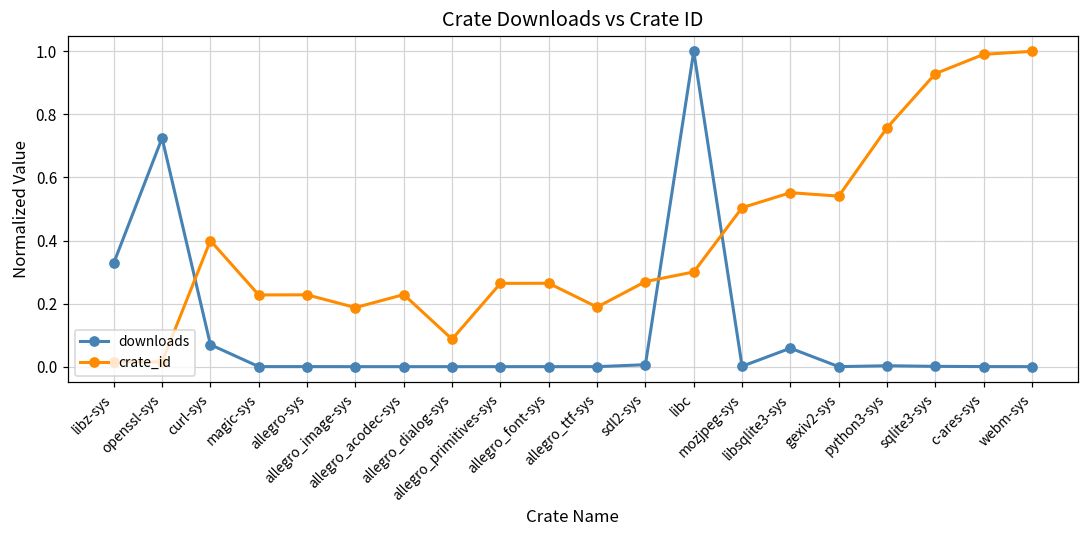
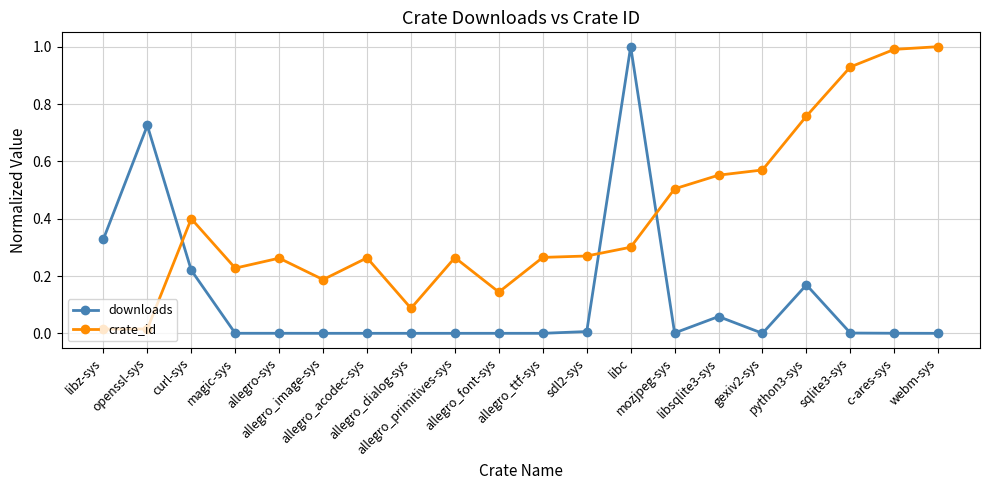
  {
    "downloads": {
      "libz-sys": 0.33,
      "openssl-sys": 0.73,
-     "curl-sys": 0.07,
+     "curl-sys": 0.22,
      "magic-sys": 0.00,
      "allegro-sys": 0.00,
      "allegro_image-sys": 0.00,
      "allegro_acodec-sys": 0.00,
      "allegro_dialog-sys": 0.00,
      "allegro_primitives-sys": 0.00,
      "allegro_font-sys": 0.00,
      "allegro_ttf-sys": 0.00,
      "sdl2-sys": 0.01,
      "libc": 1.00,
      "mozjpeg-sys": 0.00,
      "libsqlite3-sys": 0.06,
      "gexiv2-sys": 0.00,
-     "python3-sys": 0.00,
+     "python3-sys": 0.17,
      "sqlite3-sys": 0.00,
      "c-ares-sys": 0.00,
      "webm-sys": 0.00
    },
    "crate_id": {
      "curl-sys": 0.40,
      "magic-sys": 0.23,
-     "allegro-sys": 0.23,
+     "allegro-sys": 0.26,
      "allegro_image-sys": 0.19,
-     "allegro_acodec-sys": 0.23,
+     "allegro_acodec-sys": 0.26,
      "allegro_dialog-sys": 0.09,
      "allegro_primitives-sys": 0.26,
-     "allegro_font-sys": 0.26,
-     "allegro_ttf-sys": 0.19,
+     "allegro_font-sys": 0.14,
+     "allegro_ttf-sys": 0.26,
      "sdl2-sys": 0.27,
      "libc": 0.30,
      "mozjpeg-sys": 0.50,
      "libsqlite3-sys": 0.55,
-     "gexiv2-sys": 0.54,
+     "gexiv2-sys": 0.57,
      "python3-sys": 0.76,
      "sqlite3-sys": 0.93,
      "c-ares-sys": 0.99,
      "webm-sys": 1.00
    }
  }
